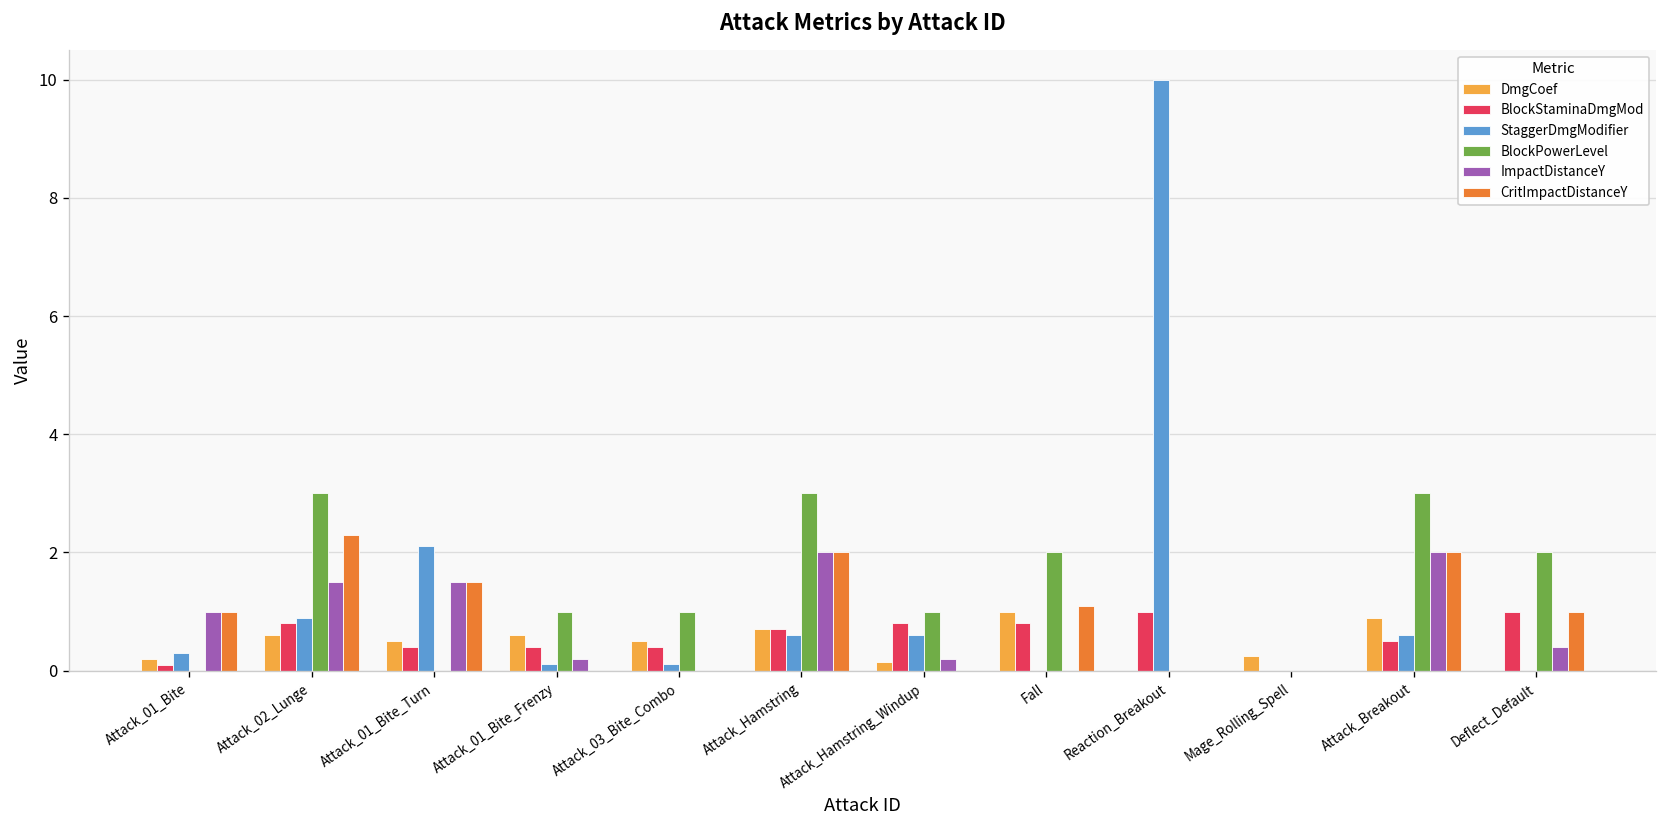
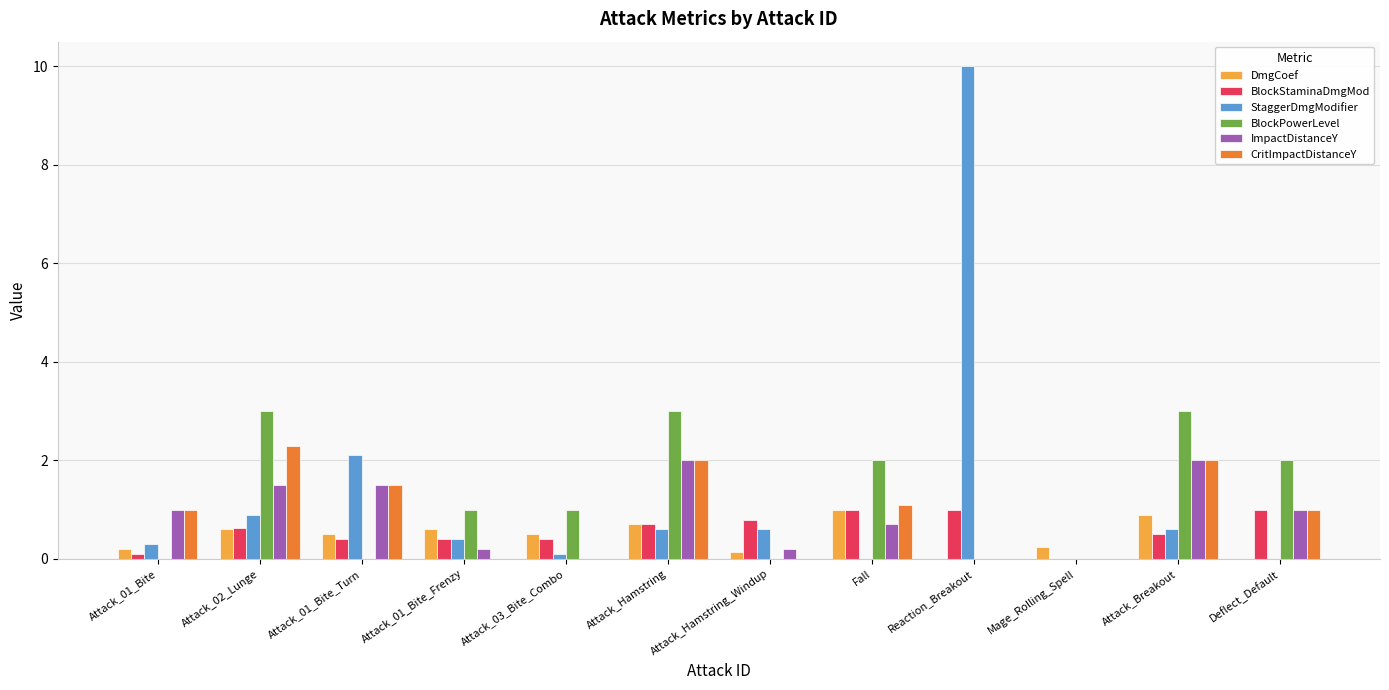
  {
    "BlockStaminaDmgMod": {
      "Attack_01_Bite": 0.1,
-     "Attack_02_Lunge": 0.8,
+     "Attack_02_Lunge": 0.6,
      "Attack_01_Bite_Turn": 0.4,
      "Attack_01_Bite_Frenzy": 0.4,
      "Attack_03_Bite_Combo": 0.4,
      "Attack_Hamstring": 0.7,
      "Attack_Hamstring_Windup": 0.8,
-     "Fall": 0.8,
+     "Fall": 1.0,
      "Reaction_Breakout": 1.0,
      "Mage_Rolling_Spell": 0.0,
      "Attack_Breakout": 0.5,
      "Deflect_Default": 1.0
    },
    "StaggerDmgModifier": {
      "Attack_01_Bite": 0.3,
      "Attack_02_Lunge": 0.9,
      "Attack_01_Bite_Turn": 2.1,
-     "Attack_01_Bite_Frenzy": 0.1,
+     "Attack_01_Bite_Frenzy": 0.4,
      "Attack_03_Bite_Combo": 0.1,
      "Attack_Hamstring": 0.6,
      "Attack_Hamstring_Windup": 0.6,
      "Fall": 0.0,
      "Reaction_Breakout": 10.0,
      "Mage_Rolling_Spell": 0.0,
      "Attack_Breakout": 0.6,
      "Deflect_Default": 0.0
    },
    "BlockPowerLevel": {
      "Attack_01_Bite": 0,
      "Attack_02_Lunge": 3,
      "Attack_01_Bite_Turn": 0,
      "Attack_01_Bite_Frenzy": 1,
      "Attack_03_Bite_Combo": 1,
      "Attack_Hamstring": 3,
-     "Attack_Hamstring_Windup": 1,
+     "Attack_Hamstring_Windup": 0,
      "Fall": 2,
      "Reaction_Breakout": 0,
      "Mage_Rolling_Spell": 0,
      "Attack_Breakout": 3,
      "Deflect_Default": 2
    },
    "ImpactDistanceY": {
      "Attack_01_Bite": 1.0,
      "Attack_02_Lunge": 1.5,
      "Attack_01_Bite_Turn": 1.5,
      "Attack_01_Bite_Frenzy": 0.2,
      "Attack_03_Bite_Combo": 0.0,
      "Attack_Hamstring": 2.0,
      "Attack_Hamstring_Windup": 0.2,
-     "Fall": 0.0,
+     "Fall": 0.7,
      "Reaction_Breakout": 0.0,
      "Mage_Rolling_Spell": 0.0,
      "Attack_Breakout": 2.0,
-     "Deflect_Default": 0.4
+     "Deflect_Default": 1.0
    }
  }
